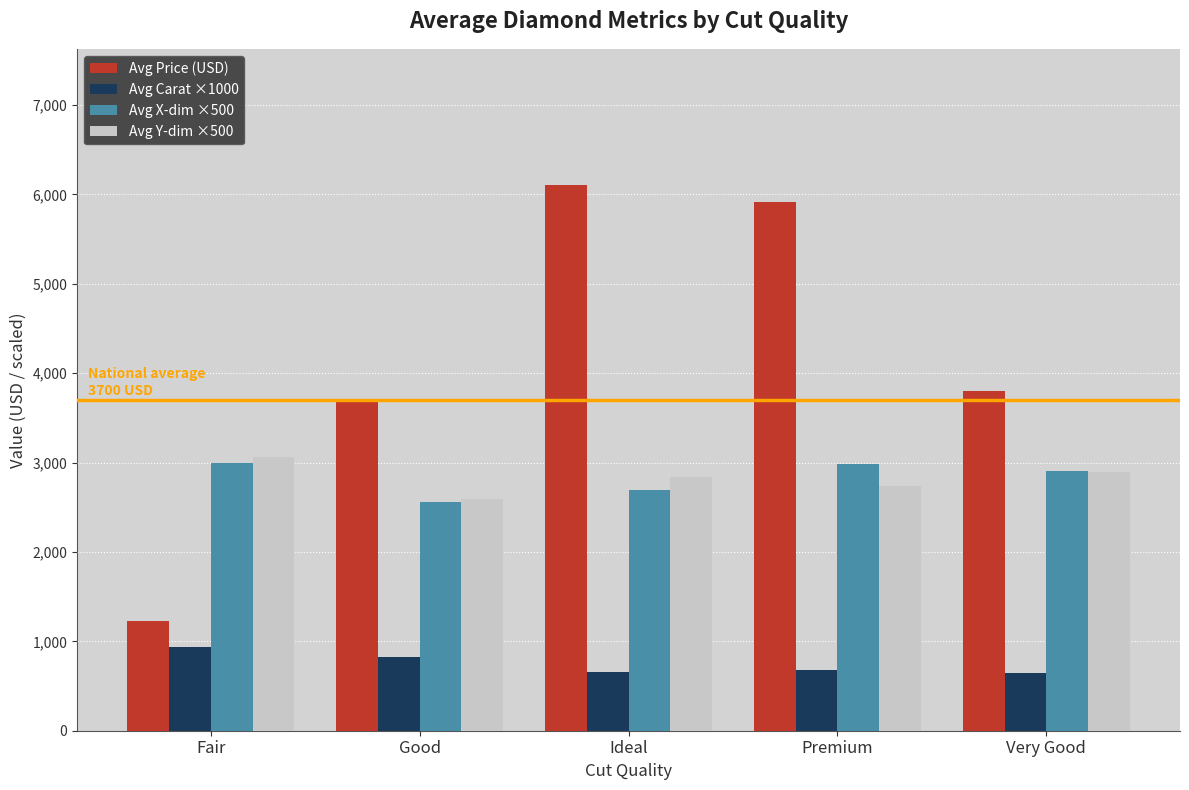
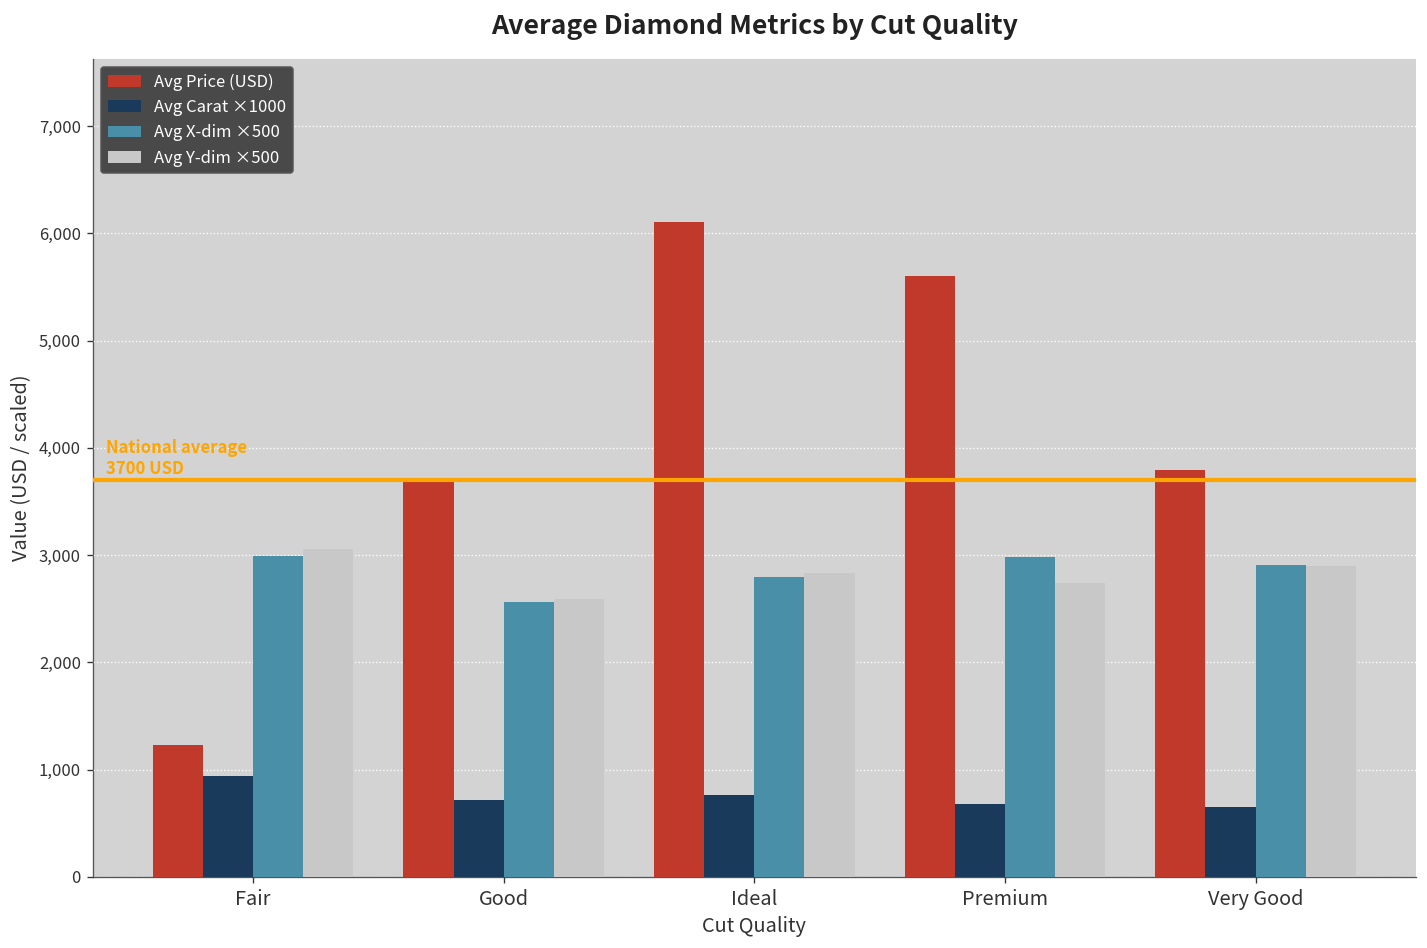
  {
    "Avg Price (USD)": {
      "Fair": "1,200",
      "Good": "3,700",
      "Ideal": "6,100",
-     "Premium": "5,900",
+     "Premium": "5,600",
      "Very Good": "3,800"
    },
    "Avg Carat ×1000": {
      "Fair": "900",
-     "Good": "800",
-     "Ideal": "700",
+     "Good": "700",
+     "Ideal": "800",
      "Premium": "700",
      "Very Good": "700"
    },
    "Avg X-dim ×500": {
      "Fair": "3,000",
      "Good": "2,600",
-     "Ideal": "2,700",
+     "Ideal": "2,800",
      "Premium": "3,000",
      "Very Good": "2,900"
    },
    "Avg Y-dim ×500": {
      "Fair": "3,100",
      "Good": "2,600",
      "Ideal": "2,800",
      "Premium": "2,700",
      "Very Good": "2,900"
    }
  }
